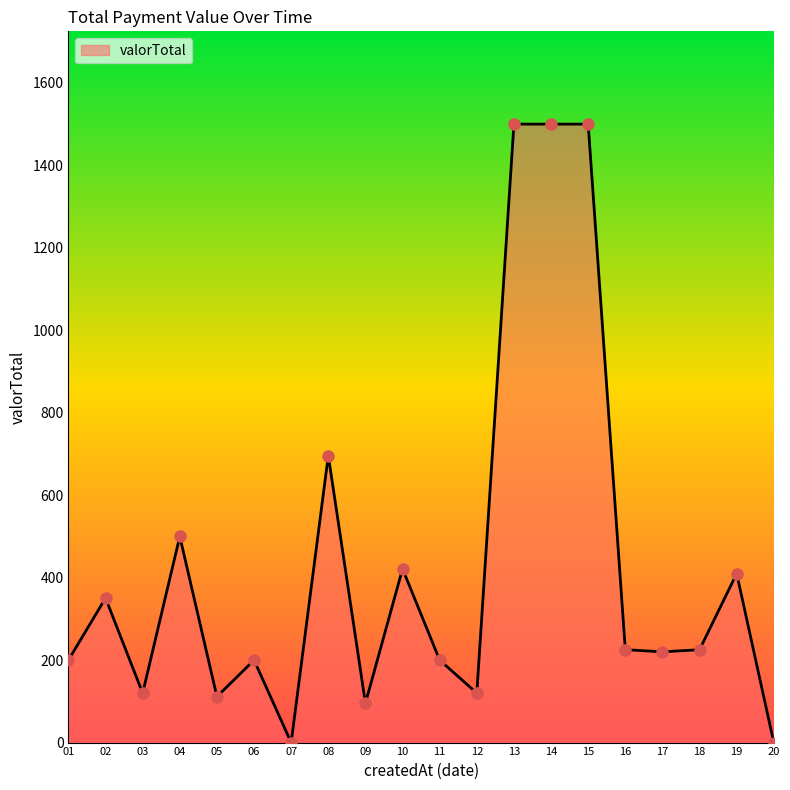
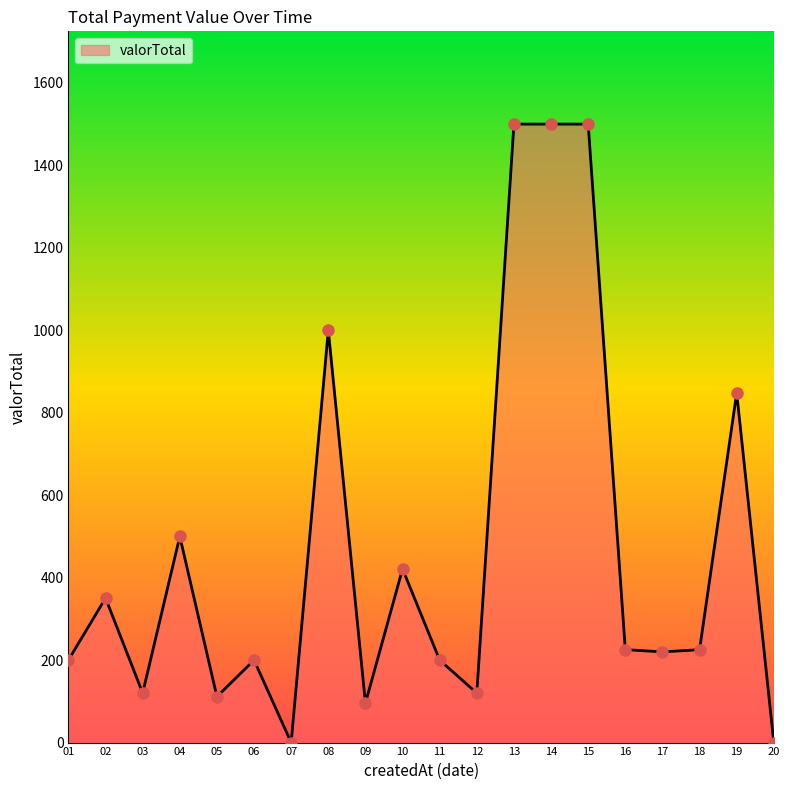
  {
    "01": 200,
    "02": 350,
    "03": 120,
    "04": 500,
    "05": 110,
    "06": 200,
    "07": 0,
-   "08": 700,
+   "08": 1000,
    "09": 100,
    "10": 420,
    "11": 200,
    "12": 120,
    "13": 1500,
    "14": 1500,
    "15": 1500,
    "16": 230,
    "17": 220,
    "18": 230,
-   "19": 410,
+   "19": 850,
    "20": 0
  }
